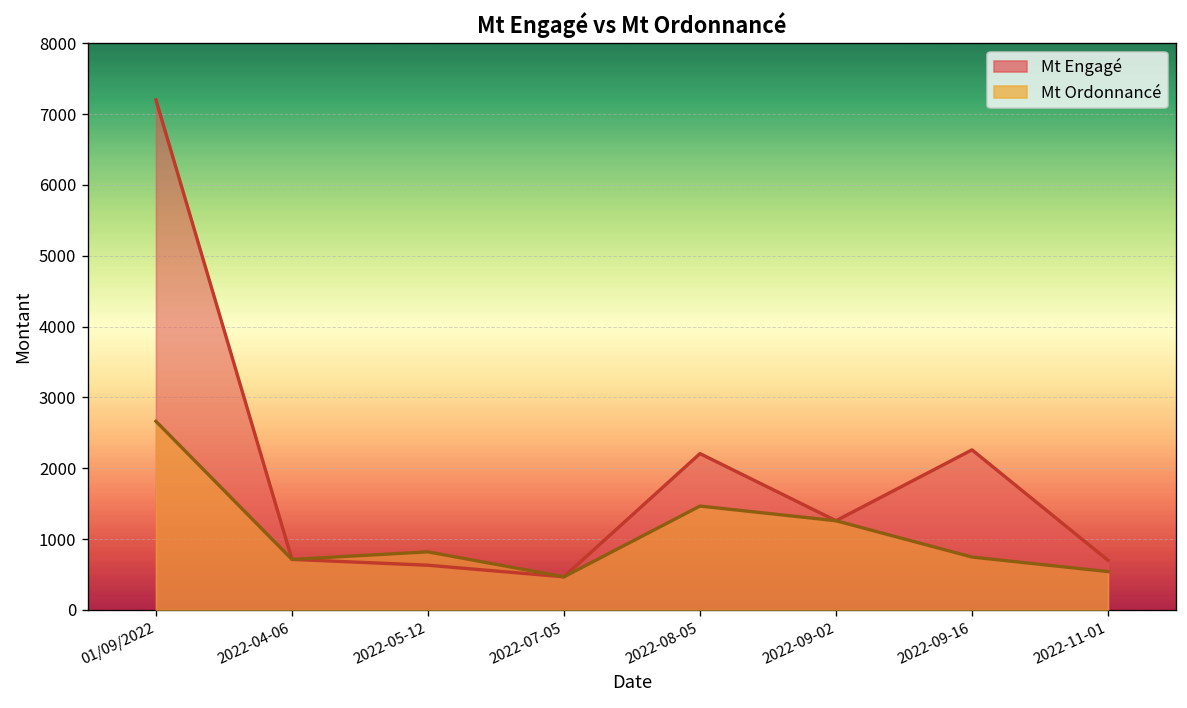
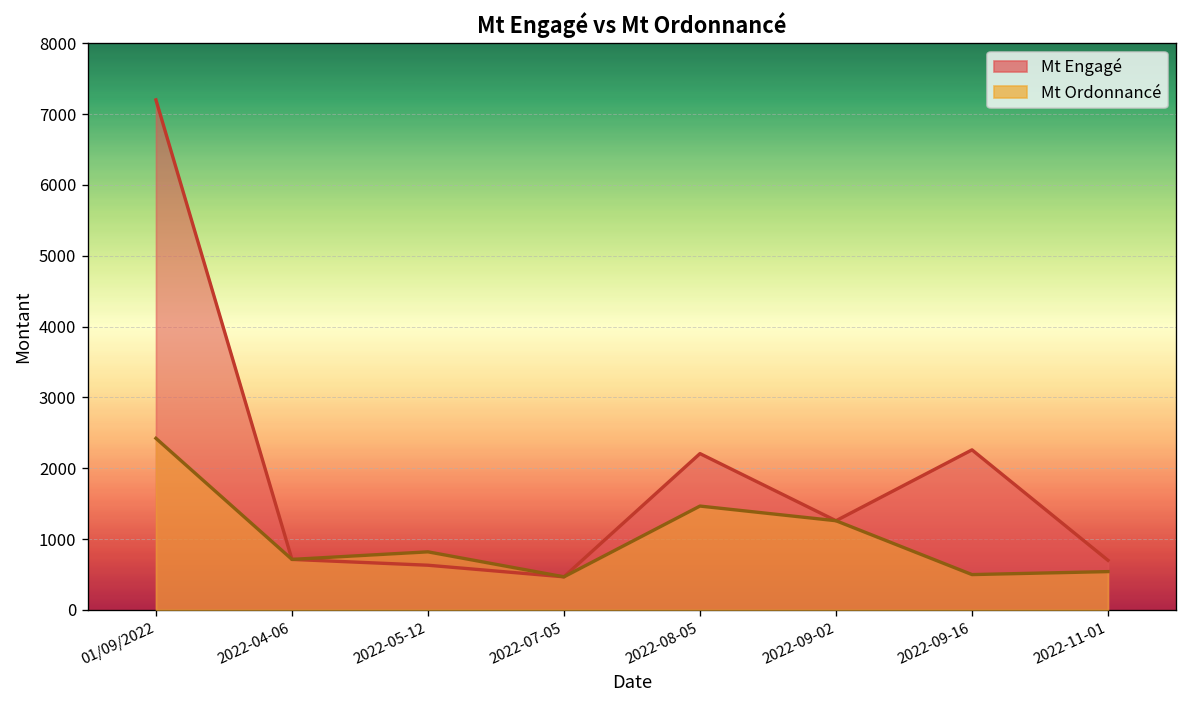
  {
    "Mt Engagé": {
      "01/09/2022": 7200,
      "2022-05-12": 600,
      "2022-08-05": 2200,
      "2022-09-16": 2300,
      "2022-11-01": 700
    },
    "Mt Ordonnancé": {
-     "01/09/2022": 2700,
+     "01/09/2022": 2400,
      "2022-05-12": 800,
      "2022-08-05": 1500,
-     "2022-09-16": 700,
+     "2022-09-16": 500,
      "2022-11-01": 500
    }
  }
